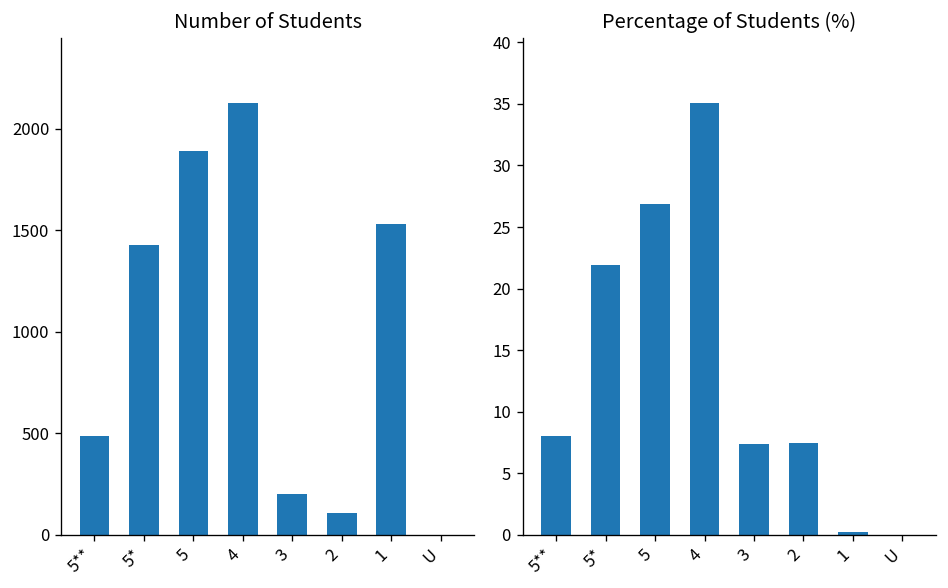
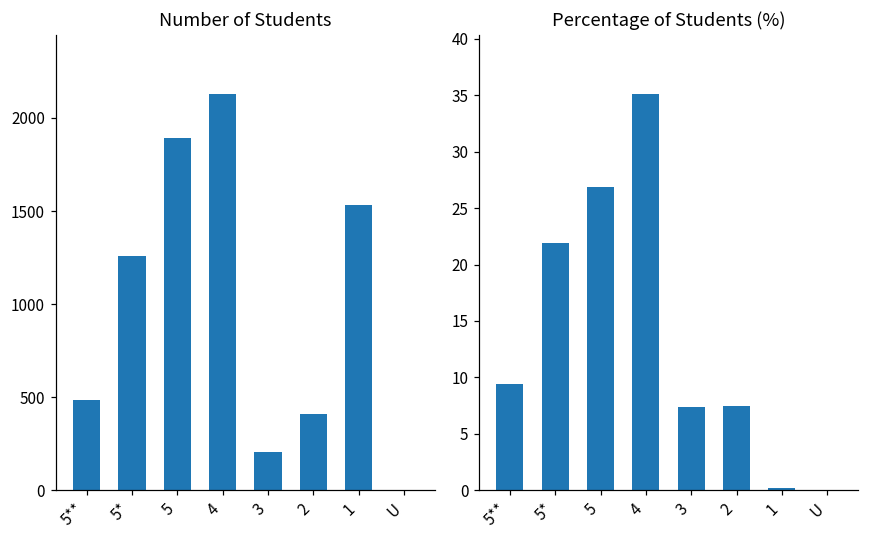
  {
    "Number of Students": {
      "5**": 490,
-     "5*": 1430,
+     "5*": 1260,
      "5": 1890,
      "4": 2130,
      "3": 200,
-     "2": 110,
+     "2": 410,
      "1": 1530
    },
    "Percentage of Students (%)": {
-     "5**": 8.0,
+     "5**": 9.4,
      "5*": 21.9,
      "5": 26.9,
      "4": 35.1,
      "3": 7.4,
      "2": 7.5,
      "U": 0.0
    }
  }
